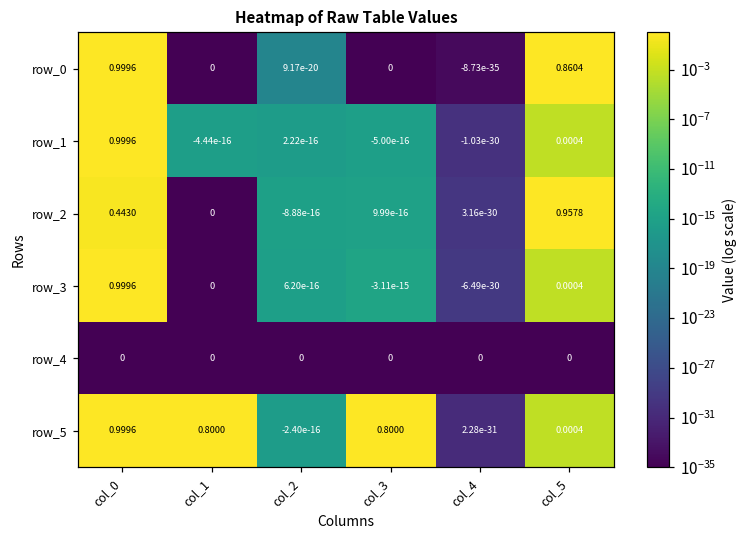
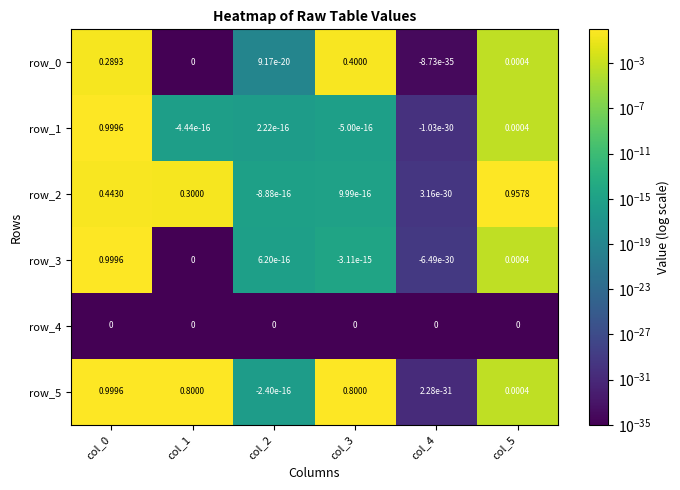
  {
    "row_0": {
-     "col_0": "0.9996",
+     "col_0": "0.2893",
      "col_1": "0",
      "col_2": "9.17e-20",
-     "col_3": "0",
+     "col_3": "0.4000",
      "col_4": "-8.73e-35",
-     "col_5": "0.8604"
+     "col_5": "0.0004"
    },
    "row_1": {
      "col_0": "0.9996",
      "col_1": "-4.44e-16",
      "col_2": "2.22e-16",
      "col_3": "-5.00e-16",
      "col_4": "-1.03e-30",
      "col_5": "0.0004"
    },
    "row_2": {
      "col_0": "0.4430",
-     "col_1": "0",
+     "col_1": "0.3000",
      "col_2": "-8.88e-16",
      "col_3": "9.99e-16",
      "col_4": "3.16e-30",
      "col_5": "0.9578"
    },
    "row_3": {
      "col_0": "0.9996",
      "col_1": "0",
      "col_2": "6.20e-16",
      "col_3": "-3.11e-15",
      "col_4": "-6.49e-30",
      "col_5": "0.0004"
    },
    "row_4": {
      "col_0": "0",
      "col_1": "0",
      "col_2": "0",
      "col_3": "0",
      "col_4": "0",
      "col_5": "0"
    },
    "row_5": {
      "col_0": "0.9996",
      "col_1": "0.8000",
      "col_2": "-2.40e-16",
      "col_3": "0.8000",
      "col_4": "2.28e-31",
      "col_5": "0.0004"
    }
  }
